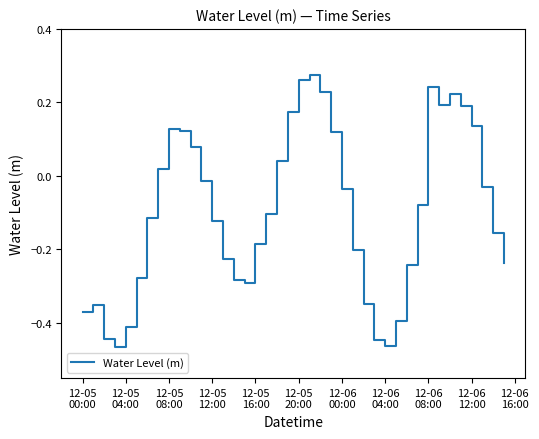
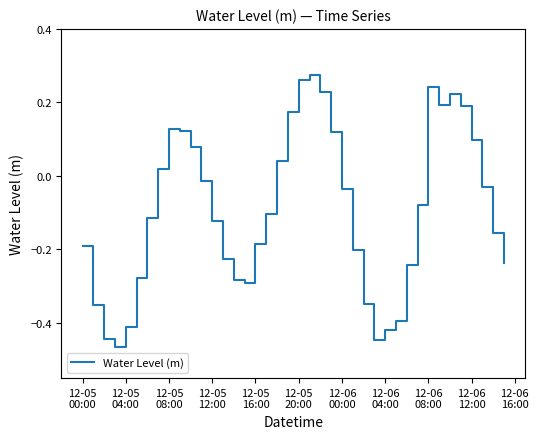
  {
-   "12-05 00:00": -0.37,
+   "12-05 00:00": -0.19,
    "12-05 04:00": -0.41,
    "12-05 08:00": 0.13,
    "12-05 12:00": -0.12,
    "12-05 16:00": -0.18,
    "12-05 20:00": 0.26,
    "12-06 00:00": -0.04,
-   "12-06 04:00": -0.46,
+   "12-06 04:00": -0.42,
    "12-06 08:00": 0.24,
-   "12-06 12:00": 0.14
+   "12-06 12:00": 0.10
  }
